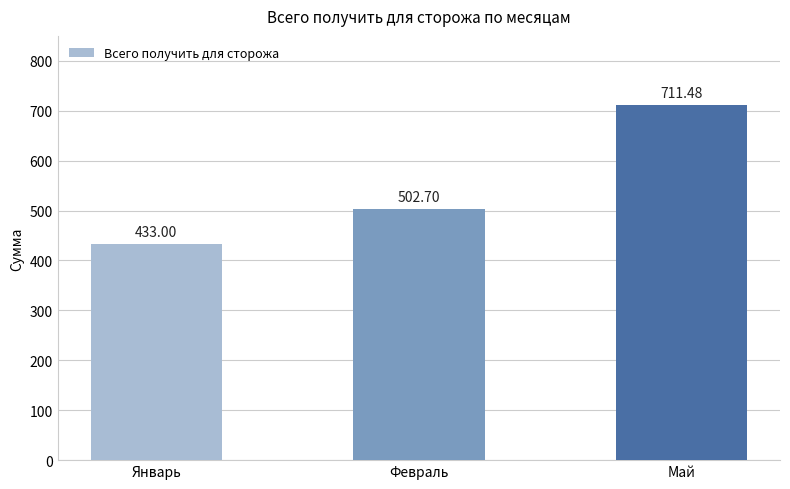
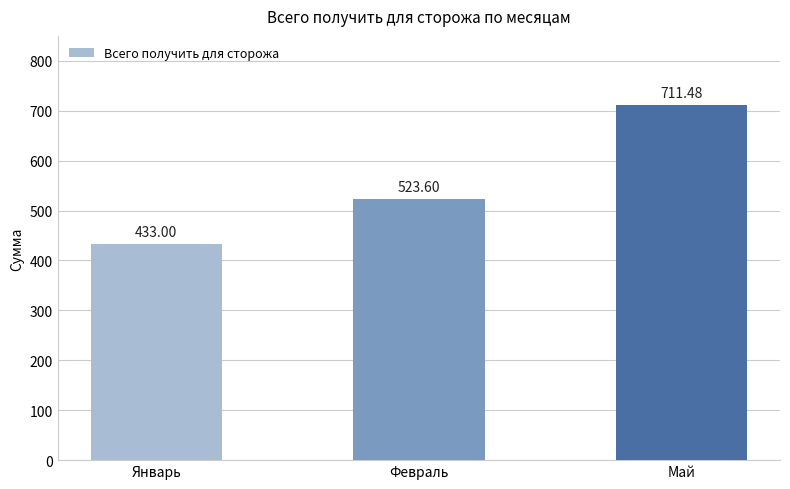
  {
    "Январь": 433.00,
-   "Февраль": 502.70,
+   "Февраль": 523.60,
    "Май": 711.48
  }
